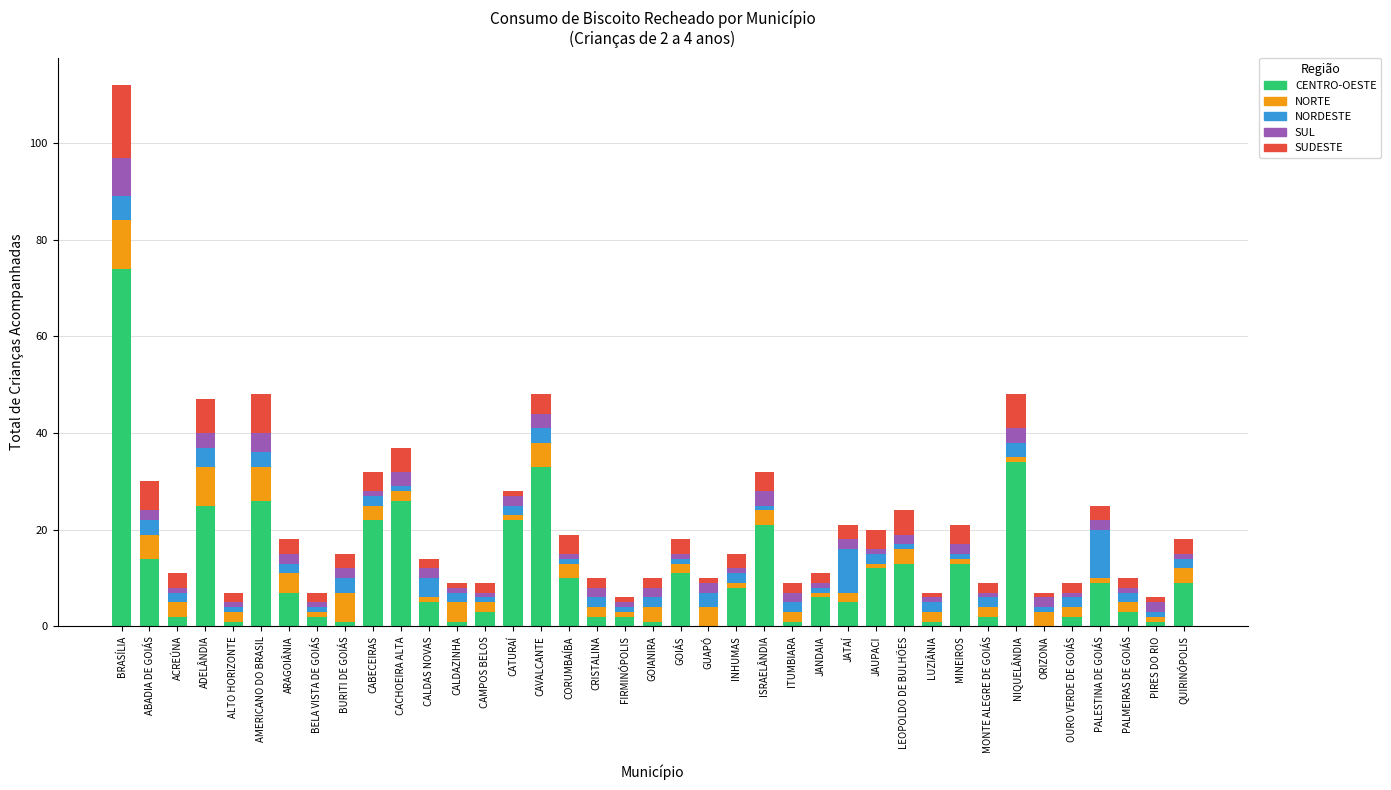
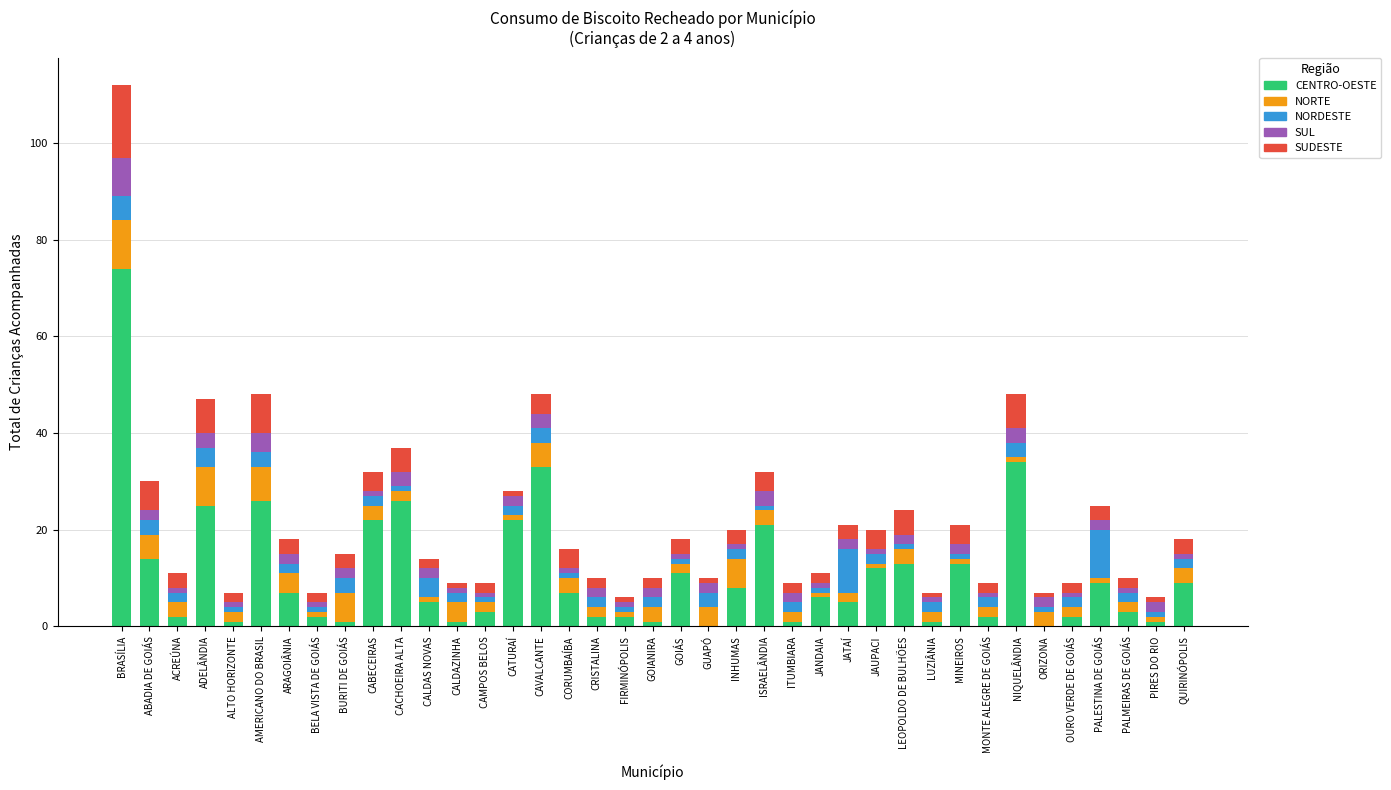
  {
    "CENTRO-OESTE": {
      "BRASÍLIA": 74,
      "ABADIA DE GOIÁS": 14,
      "ACREÚNA": 2,
      "ADELÂNDIA": 25,
      "ALTO HORIZONTE": 1,
      "AMERICANO DO BRASIL": 26,
      "ARAGOIÂNIA": 7,
      "BELA VISTA DE GOIÁS": 2,
      "BURITI DE GOIÁS": 1,
      "CABECEIRAS": 22,
      "CACHOEIRA ALTA": 26,
      "CALDAS NOVAS": 5,
      "CALDAZINHA": 1,
      "CAMPOS BELOS": 3,
      "CATURAÍ": 22,
      "CAVALCANTE": 33,
-     "CORUMBAÍBA": 10,
+     "CORUMBAÍBA": 7,
      "CRISTALINA": 2,
      "FIRMINÓPOLIS": 2,
      "GOIANIRA": 1,
      "GOIÁS": 11,
      "GUAPÓ": 0,
      "INHUMAS": 8,
      "ISRAELÂNDIA": 21,
      "ITUMBIARA": 1,
      "JANDAIA": 6,
      "JATAÍ": 5,
      "JAUPACI": 12,
      "LEOPOLDO DE BULHÕES": 13,
      "LUZIÂNIA": 1,
      "MINEIROS": 13,
      "MONTE ALEGRE DE GOIÁS": 2,
      "NIQUELÂNDIA": 34,
      "ORIZONA": 0,
      "OURO VERDE DE GOIÁS": 2,
      "PALESTINA DE GOIÁS": 9,
      "PALMEIRAS DE GOIÁS": 3,
      "PIRES DO RIO": 1,
      "QUIRINÓPOLIS": 9
    },
    "NORTE": {
      "BRASÍLIA": 10,
      "ABADIA DE GOIÁS": 5,
      "ACREÚNA": 3,
      "ADELÂNDIA": 8,
      "ALTO HORIZONTE": 2,
      "AMERICANO DO BRASIL": 7,
      "ARAGOIÂNIA": 4,
      "BELA VISTA DE GOIÁS": 1,
      "BURITI DE GOIÁS": 6,
      "CABECEIRAS": 3,
      "CACHOEIRA ALTA": 2,
      "CALDAS NOVAS": 1,
      "CALDAZINHA": 4,
      "CAMPOS BELOS": 2,
      "CATURAÍ": 1,
      "CAVALCANTE": 5,
      "CORUMBAÍBA": 3,
      "CRISTALINA": 2,
      "FIRMINÓPOLIS": 1,
      "GOIANIRA": 3,
      "GOIÁS": 2,
      "GUAPÓ": 4,
-     "INHUMAS": 1,
+     "INHUMAS": 6,
      "ISRAELÂNDIA": 3,
      "ITUMBIARA": 2,
      "JANDAIA": 1,
      "JATAÍ": 2,
      "JAUPACI": 1,
      "LEOPOLDO DE BULHÕES": 3,
      "LUZIÂNIA": 2,
      "MINEIROS": 1,
      "MONTE ALEGRE DE GOIÁS": 2,
      "NIQUELÂNDIA": 1,
      "ORIZONA": 3,
      "OURO VERDE DE GOIÁS": 2,
      "PALESTINA DE GOIÁS": 1,
      "PALMEIRAS DE GOIÁS": 2,
      "PIRES DO RIO": 1,
      "QUIRINÓPOLIS": 3
    },
    "NORDESTE": {
      "BRASÍLIA": 5,
      "ABADIA DE GOIÁS": 3,
      "ACREÚNA": 2,
      "ADELÂNDIA": 4,
      "ALTO HORIZONTE": 1,
      "AMERICANO DO BRASIL": 3,
      "ARAGOIÂNIA": 2,
      "BELA VISTA DE GOIÁS": 1,
      "BURITI DE GOIÁS": 3,
      "CABECEIRAS": 2,
      "CACHOEIRA ALTA": 1,
      "CALDAS NOVAS": 4,
      "CALDAZINHA": 2,
      "CAMPOS BELOS": 1,
      "CATURAÍ": 2,
      "CAVALCANTE": 3,
      "CORUMBAÍBA": 1,
      "CRISTALINA": 2,
      "FIRMINÓPOLIS": 1,
      "GOIANIRA": 2,
      "GOIÁS": 1,
      "GUAPÓ": 3,
      "INHUMAS": 2,
      "ISRAELÂNDIA": 1,
      "ITUMBIARA": 2,
      "JANDAIA": 1,
      "JATAÍ": 9,
      "JAUPACI": 2,
      "LEOPOLDO DE BULHÕES": 1,
      "LUZIÂNIA": 2,
      "MINEIROS": 1,
      "MONTE ALEGRE DE GOIÁS": 2,
      "NIQUELÂNDIA": 3,
      "ORIZONA": 1,
      "OURO VERDE DE GOIÁS": 2,
      "PALESTINA DE GOIÁS": 10,
      "PALMEIRAS DE GOIÁS": 2,
      "PIRES DO RIO": 1,
      "QUIRINÓPOLIS": 2
    },
    "SUL": {
      "BRASÍLIA": 8,
      "ABADIA DE GOIÁS": 2,
      "ACREÚNA": 1,
      "ADELÂNDIA": 3,
      "ALTO HORIZONTE": 1,
      "AMERICANO DO BRASIL": 4,
      "ARAGOIÂNIA": 2,
      "BELA VISTA DE GOIÁS": 1,
      "BURITI DE GOIÁS": 2,
      "CABECEIRAS": 1,
      "CACHOEIRA ALTA": 3,
      "CALDAS NOVAS": 2,
      "CALDAZINHA": 1,
      "CAMPOS BELOS": 1,
      "CATURAÍ": 2,
      "CAVALCANTE": 3,
      "CORUMBAÍBA": 1,
      "CRISTALINA": 2,
      "FIRMINÓPOLIS": 1,
      "GOIANIRA": 2,
      "GOIÁS": 1,
      "GUAPÓ": 2,
      "INHUMAS": 1,
      "ISRAELÂNDIA": 3,
      "ITUMBIARA": 2,
      "JANDAIA": 1,
      "JATAÍ": 2,
      "JAUPACI": 1,
      "LEOPOLDO DE BULHÕES": 2,
      "LUZIÂNIA": 1,
      "MINEIROS": 2,
      "MONTE ALEGRE DE GOIÁS": 1,
      "NIQUELÂNDIA": 3,
      "ORIZONA": 2,
      "OURO VERDE DE GOIÁS": 1,
      "PALESTINA DE GOIÁS": 2,
      "PALMEIRAS DE GOIÁS": 1,
      "PIRES DO RIO": 2,
      "QUIRINÓPOLIS": 1
    },
    "SUDESTE": {
      "BRASÍLIA": 15,
      "ABADIA DE GOIÁS": 6,
      "ACREÚNA": 3,
      "ADELÂNDIA": 7,
      "ALTO HORIZONTE": 2,
      "AMERICANO DO BRASIL": 8,
      "ARAGOIÂNIA": 3,
      "BELA VISTA DE GOIÁS": 2,
      "BURITI DE GOIÁS": 3,
      "CABECEIRAS": 4,
      "CACHOEIRA ALTA": 5,
      "CALDAS NOVAS": 2,
      "CALDAZINHA": 1,
      "CAMPOS BELOS": 2,
      "CATURAÍ": 1,
      "CAVALCANTE": 4,
      "CORUMBAÍBA": 4,
      "CRISTALINA": 2,
      "FIRMINÓPOLIS": 1,
      "GOIANIRA": 2,
      "GOIÁS": 3,
      "GUAPÓ": 1,
      "INHUMAS": 3,
      "ISRAELÂNDIA": 4,
      "ITUMBIARA": 2,
      "JANDAIA": 2,
      "JATAÍ": 3,
      "JAUPACI": 4,
      "LEOPOLDO DE BULHÕES": 5,
      "LUZIÂNIA": 1,
      "MINEIROS": 4,
      "MONTE ALEGRE DE GOIÁS": 2,
      "NIQUELÂNDIA": 7,
      "ORIZONA": 1,
      "OURO VERDE DE GOIÁS": 2,
      "PALESTINA DE GOIÁS": 3,
      "PALMEIRAS DE GOIÁS": 2,
      "PIRES DO RIO": 1,
      "QUIRINÓPOLIS": 3
    }
  }
